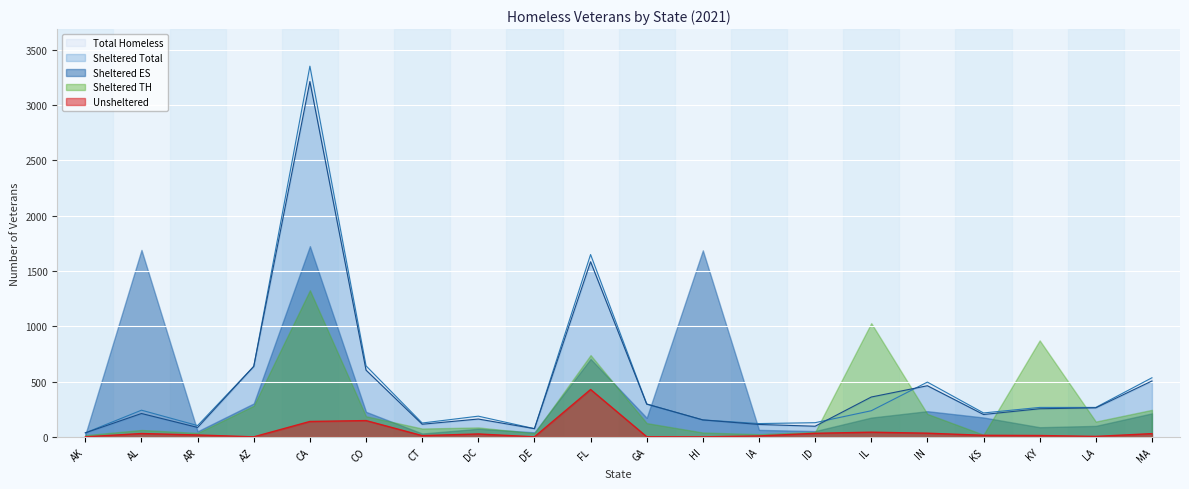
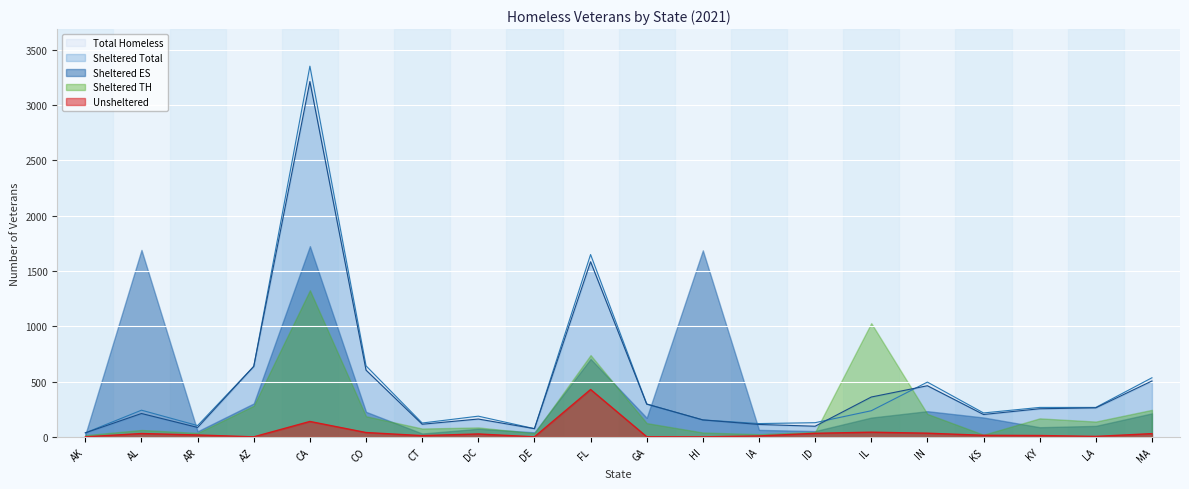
  {
    "Total Homeless": {
      "AL": 240,
      "CA": 3350,
      "CO": 640,
      "DC": 190,
      "FL": 1650,
      "ID": 130,
      "IL": 240,
      "IN": 500,
      "MA": 530
    },
    "Sheltered Total": {
      "AL": 210,
      "CA": 3210,
      "CO": 600,
      "DC": 160,
      "FL": 1580,
      "ID": 100,
      "IL": 360,
      "IN": 460,
      "MA": 510
    },
    "Unsheltered": {
      "AL": 30,
      "AZ": 0,
      "CA": 140,
-     "CO": 150,
+     "CO": 40,
      "DC": 30,
      "DE": 0,
      "FL": 430,
      "GA": 0,
      "HI": 0,
      "IL": 40,
      "IN": 30,
      "KY": 10,
      "LA": 0,
      "MA": 30
    },
    "Sheltered ES": {
      "AL": 1690,
      "CA": 1720,
      "CO": 230,
      "FL": 700,
      "GA": 170,
      "HI": 1690,
      "IA": 60,
      "IL": 170,
      "IN": 230,
      "KS": 180,
      "KY": 90,
      "LA": 100,
      "MA": 210
    },
    "Sheltered TH": {
      "AL": 60,
      "CA": 1330,
      "CO": 190,
      "CT": 80,
      "FL": 740,
      "GA": 120,
      "HI": 40,
      "IL": 1030,
      "IN": 210,
-     "KY": 870,
+     "KY": 170,
      "LA": 140,
      "MA": 240
    }
  }
